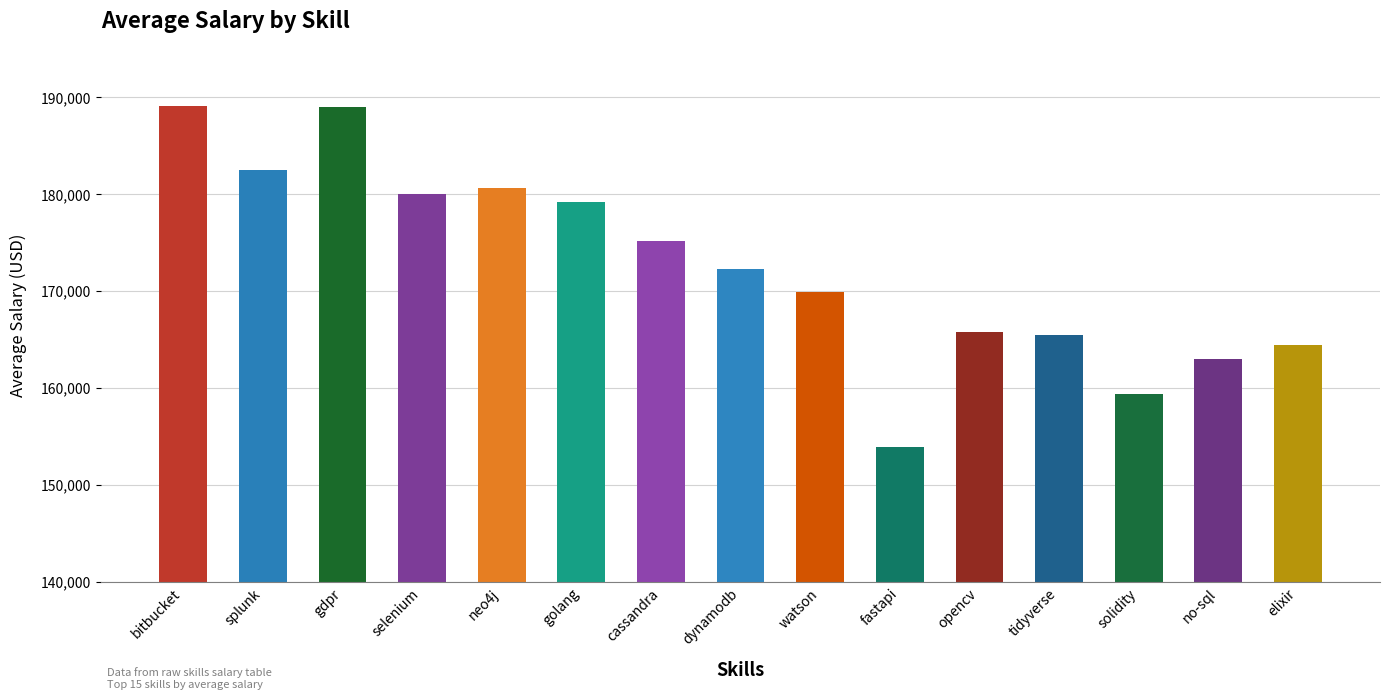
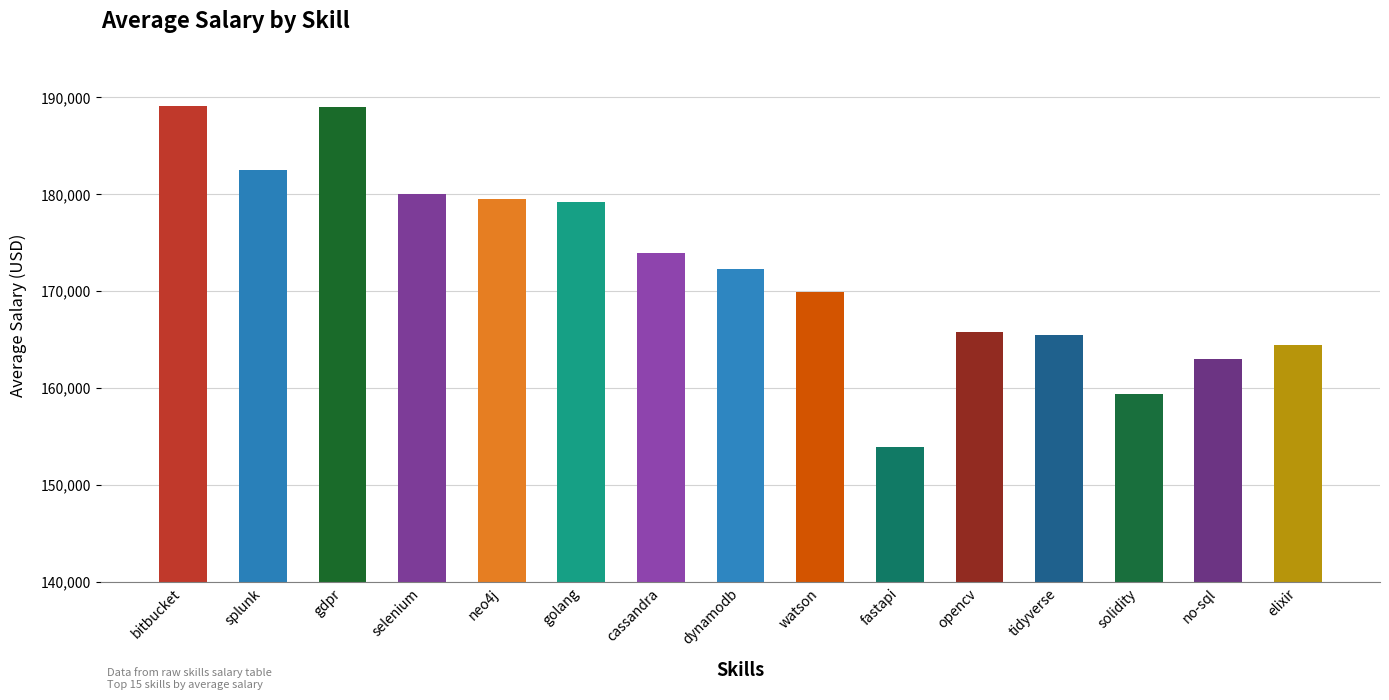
  {
    "bitbucket": "189,000",
    "splunk": "182,000",
    "gdpr": "189,000",
    "selenium": "180,000",
-   "neo4j": "181,000",
+   "neo4j": "180,000",
    "golang": "179,000",
-   "cassandra": "175,000",
+   "cassandra": "174,000",
    "dynamodb": "172,000",
    "watson": "170,000",
    "fastapi": "154,000",
    "opencv": "166,000",
    "tidyverse": "166,000",
    "solidity": "159,000",
    "no-sql": "163,000",
    "elixir": "164,000"
  }
